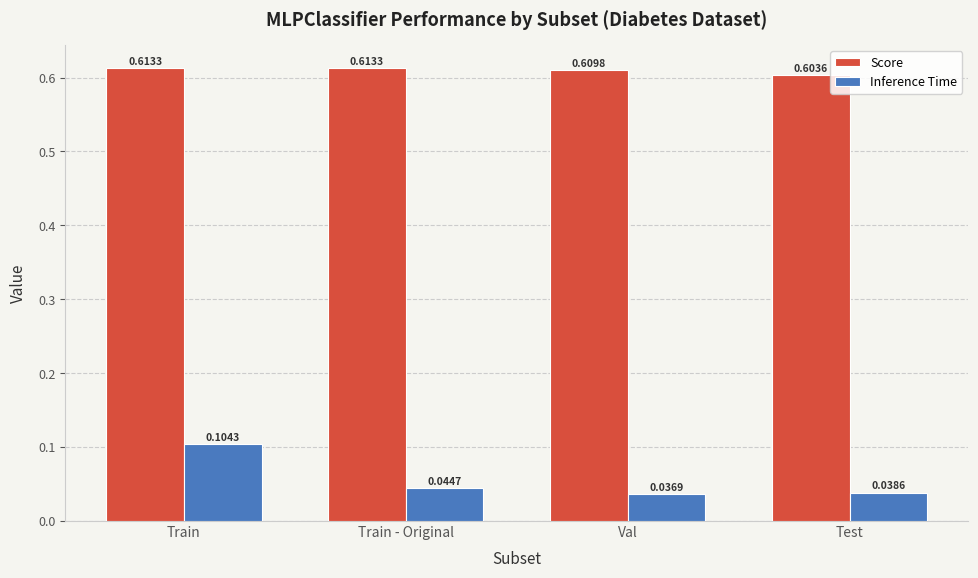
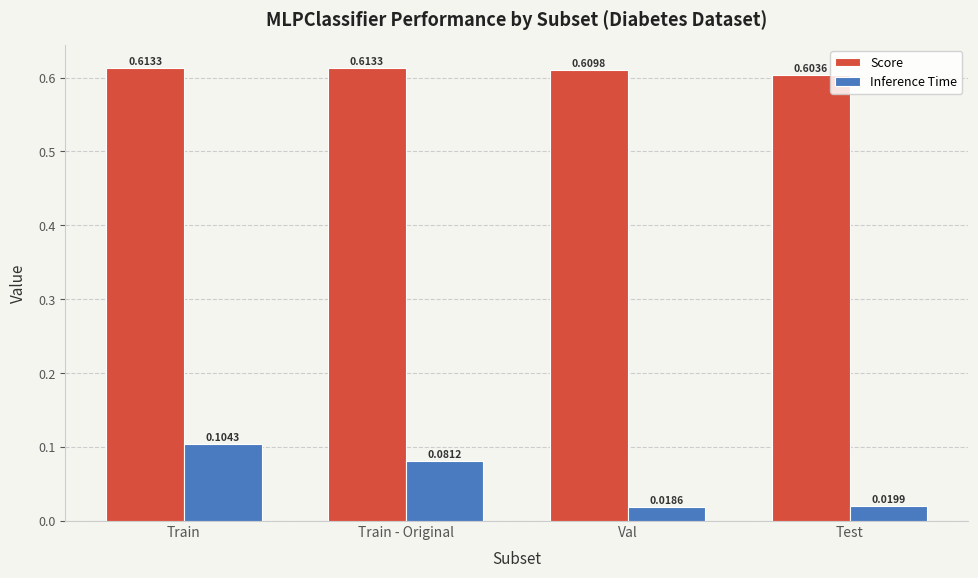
  {
    "Score": {
      "Train": 0.6133,
      "Train - Original": 0.6133,
      "Val": 0.6098,
      "Test": 0.6036
    },
    "Inference Time": {
      "Train": 0.1043,
-     "Train - Original": 0.0447,
-     "Val": 0.0369,
-     "Test": 0.0386
+     "Train - Original": 0.0812,
+     "Val": 0.0186,
+     "Test": 0.0199
    }
  }
